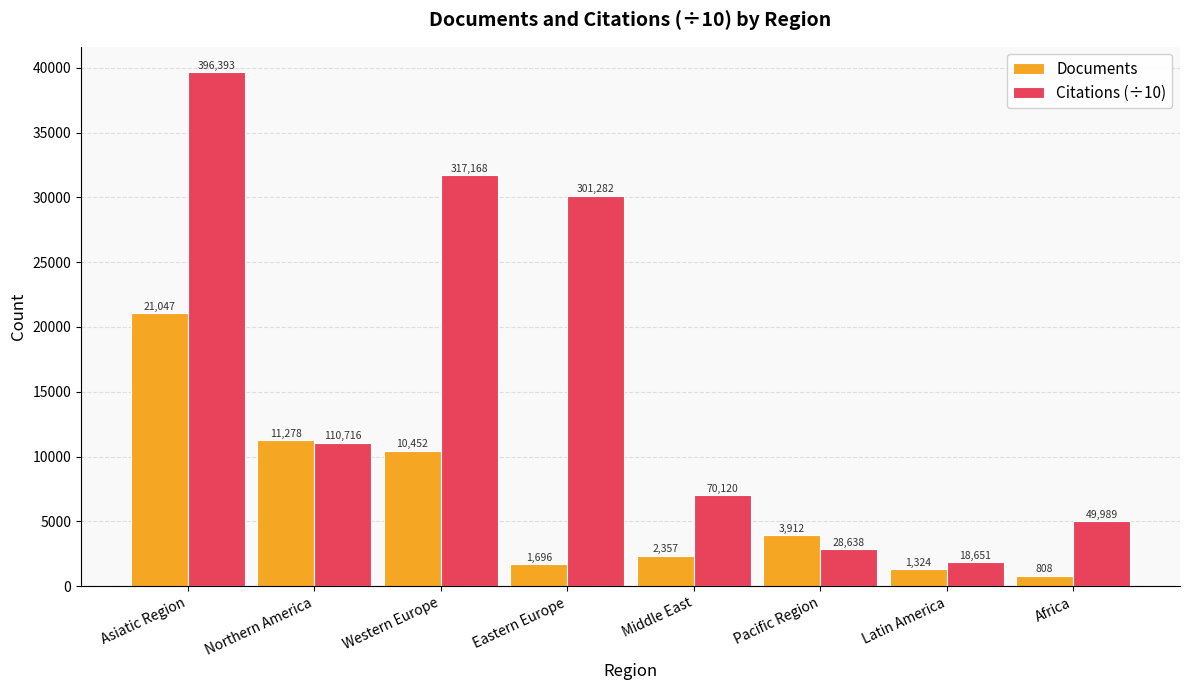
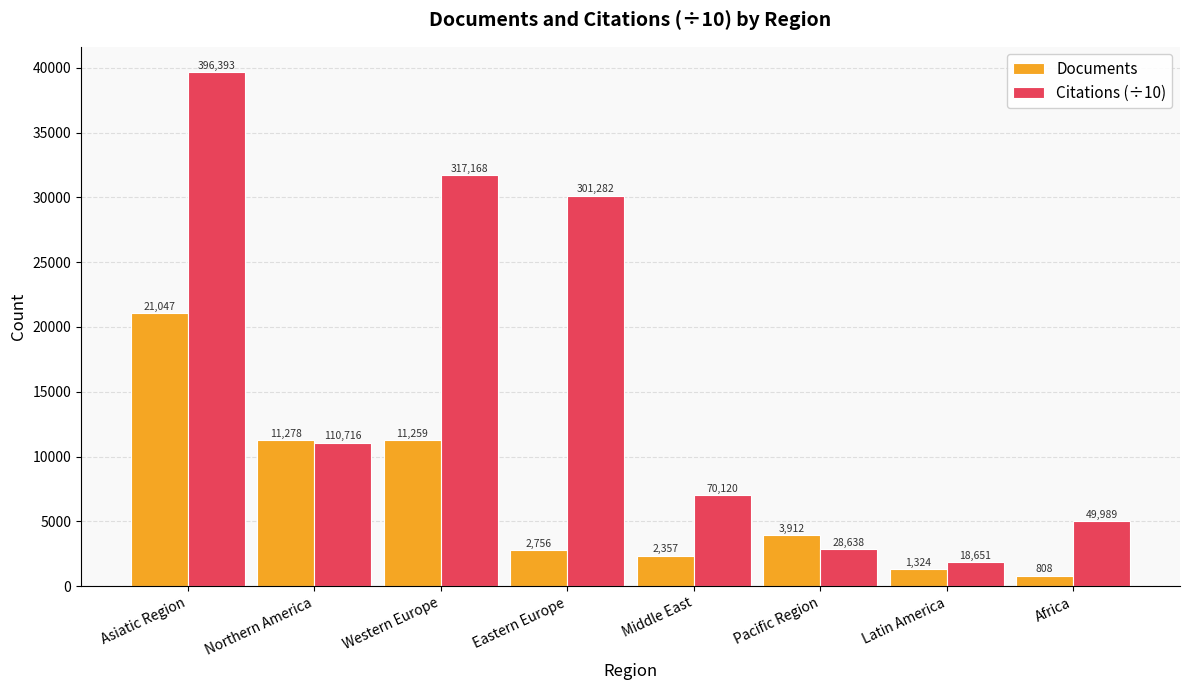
  {
    "Documents": {
      "Asiatic Region": "21,047",
      "Northern America": "11,278",
-     "Western Europe": "10,452",
-     "Eastern Europe": "1,696",
+     "Western Europe": "11,259",
+     "Eastern Europe": "2,756",
      "Middle East": "2,357",
      "Pacific Region": "3,912",
      "Latin America": "1,324",
      "Africa": "808"
    }
  }
